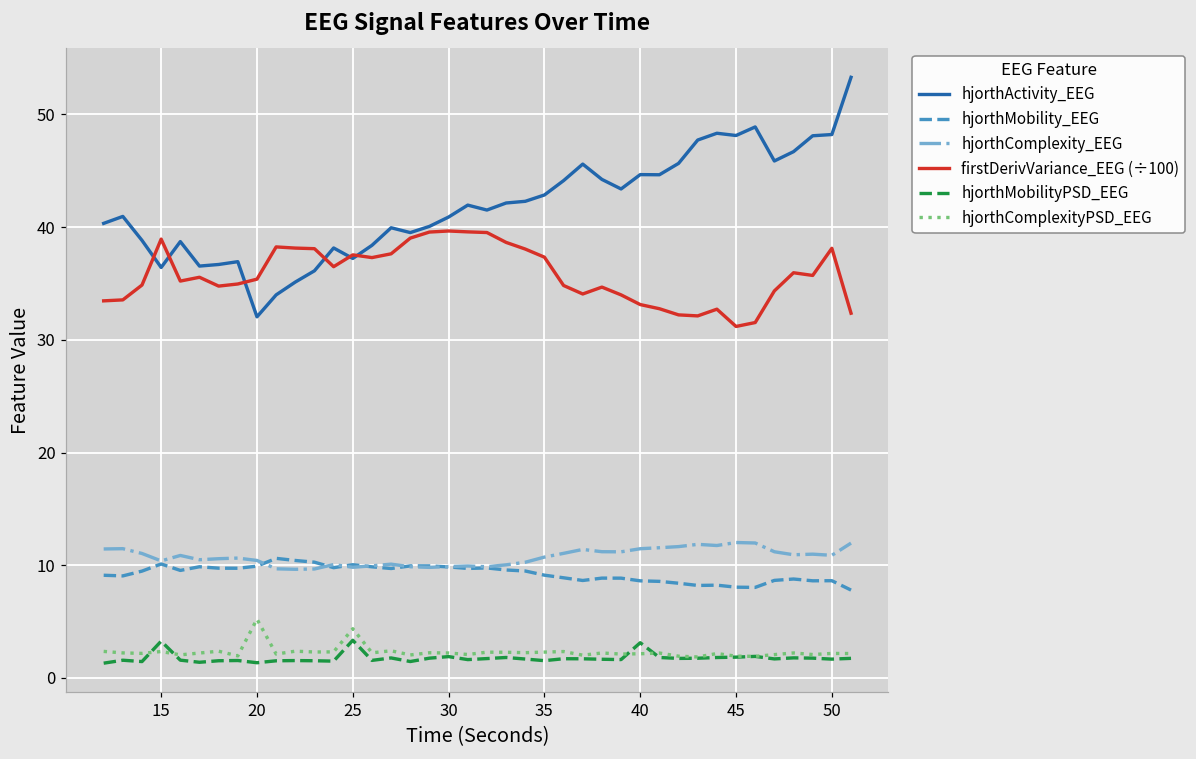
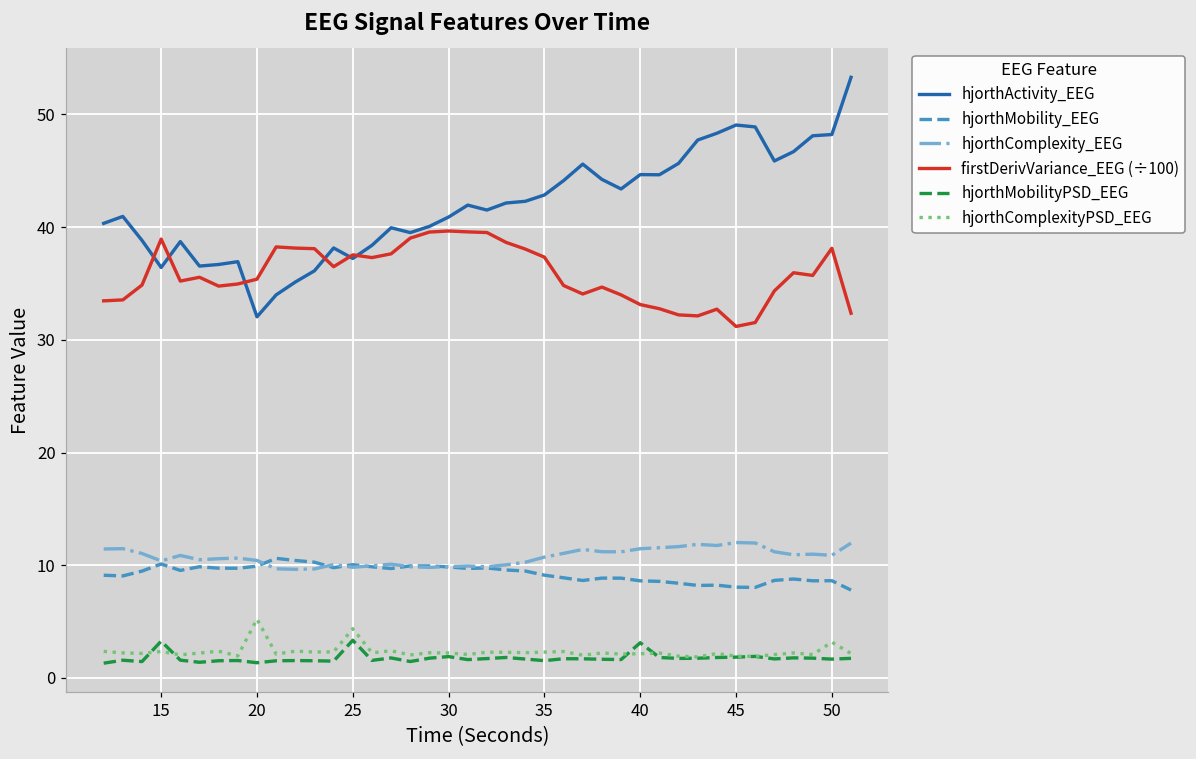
  {
    "hjorthActivity_EEG": {
      "15": 36.4,
      "20": 32.0,
      "25": 37.2,
      "30": 40.9,
      "35": 42.9,
      "40": 44.7,
-     "45": 48.1,
+     "45": 49.1,
      "50": 48.2
    },
    "firstDerivVariance_EEG (÷100)": {
      "15": 38.9,
      "20": 35.4,
      "25": 37.5,
      "30": 39.7,
      "35": 37.3,
      "40": 33.1,
      "45": 31.2,
      "50": 38.1
    },
    "hjorthMobilityPSD_EEG": {
      "15": 3.3,
      "20": 1.3,
      "25": 3.3,
      "30": 1.9,
      "35": 1.5,
      "40": 3.1,
      "50": 1.7
    },
    "hjorthComplexityPSD_EEG": {
      "15": 2.3,
      "20": 5.2,
      "25": 4.4,
      "30": 2.2,
      "35": 2.3,
      "40": 2.1,
-     "50": 2.2
+     "50": 3.2
    }
  }
